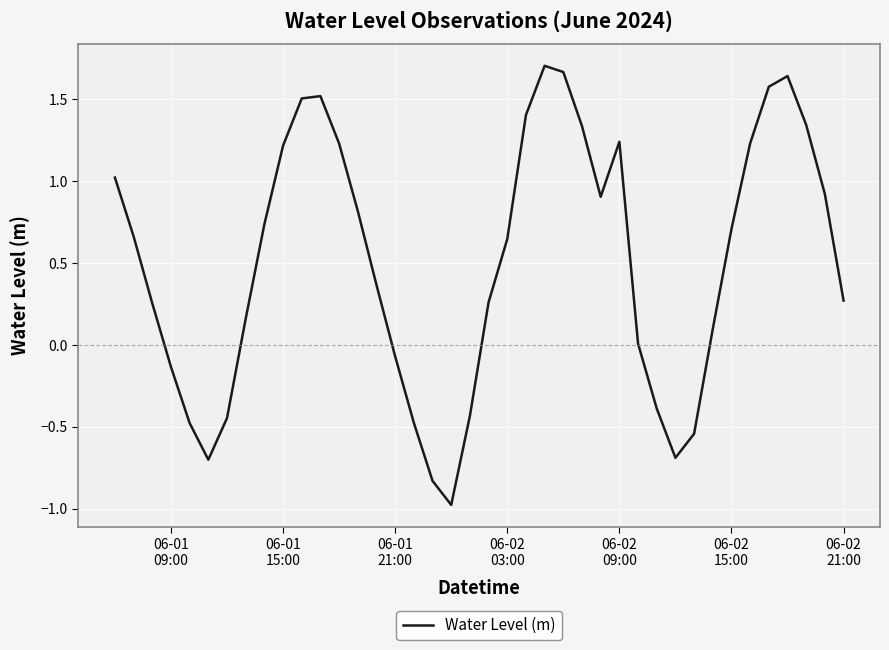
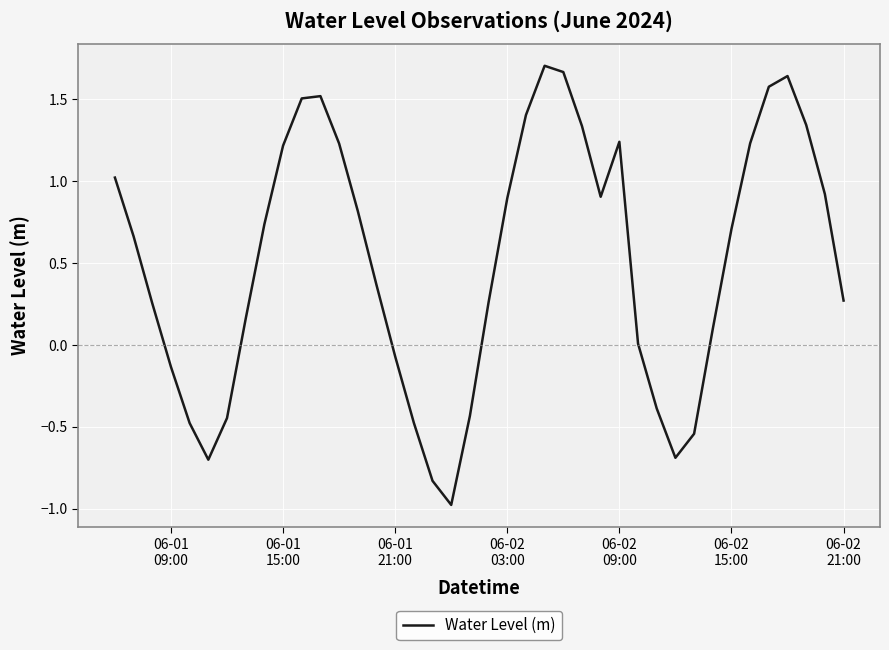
  {
    "06-01 09:00": -0.13,
    "06-01 15:00": 1.22,
    "06-01 21:00": -0.07,
-   "06-02 03:00": 0.65,
+   "06-02 03:00": 0.90,
    "06-02 09:00": 1.24,
    "06-02 15:00": 0.71,
    "06-02 21:00": 0.27
  }
